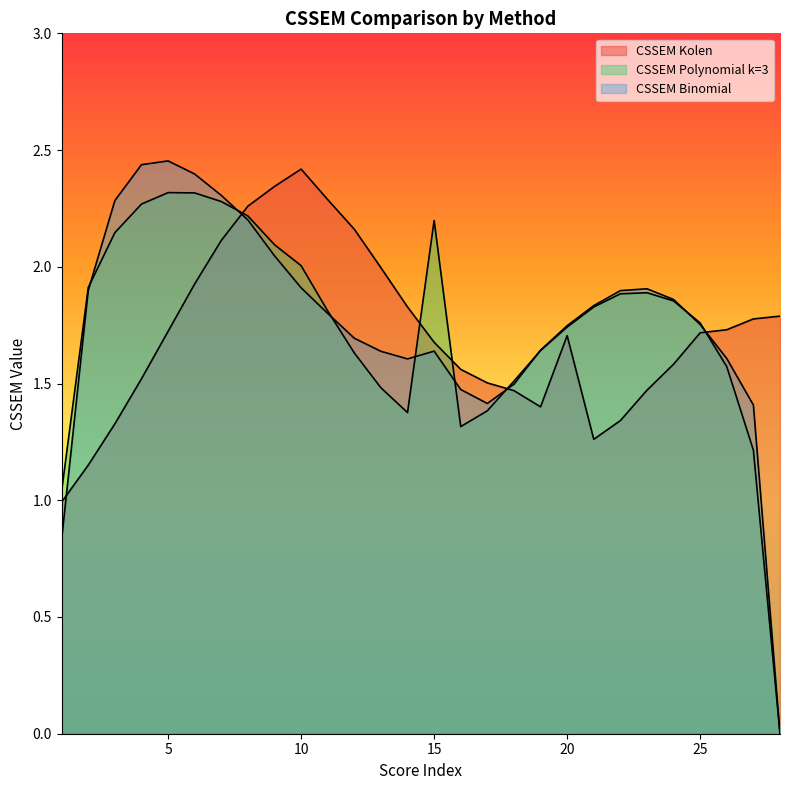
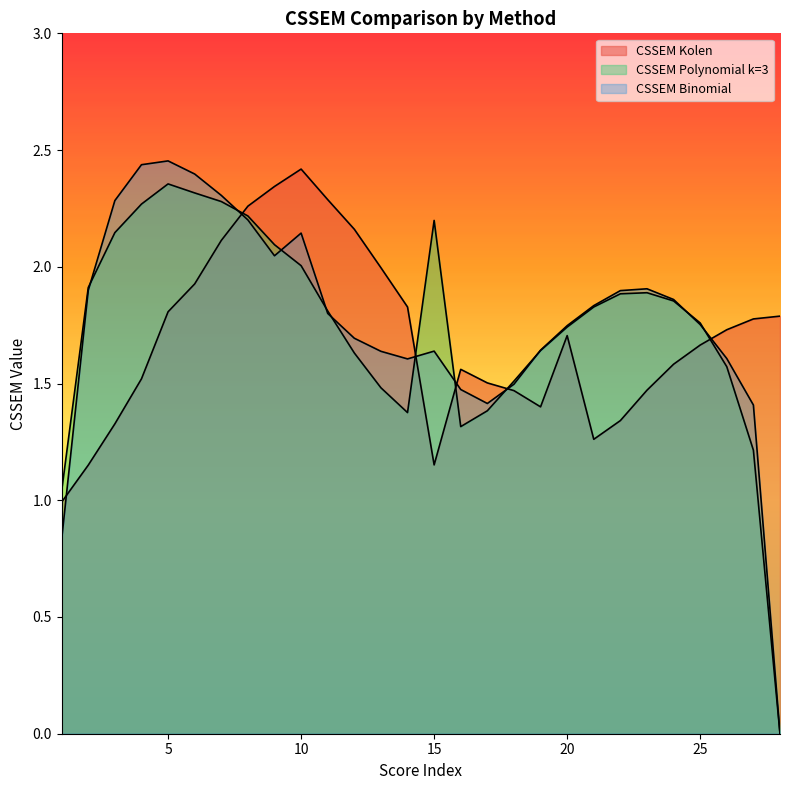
  {
    "CSSEM Kolen": {
-     "5": 1.72,
+     "5": 1.81,
      "10": 2.42,
-     "15": 1.68,
+     "15": 1.15,
      "20": 1.71,
-     "25": 1.72
+     "25": 1.66
    },
    "CSSEM Polynomial k=3": {
-     "5": 2.32,
+     "5": 2.36,
      "10": 2.00,
      "15": 2.20
    },
    "CSSEM Binomial": {
      "5": 2.45,
-     "10": 1.91,
+     "10": 2.14,
      "15": 1.64
    }
  }
